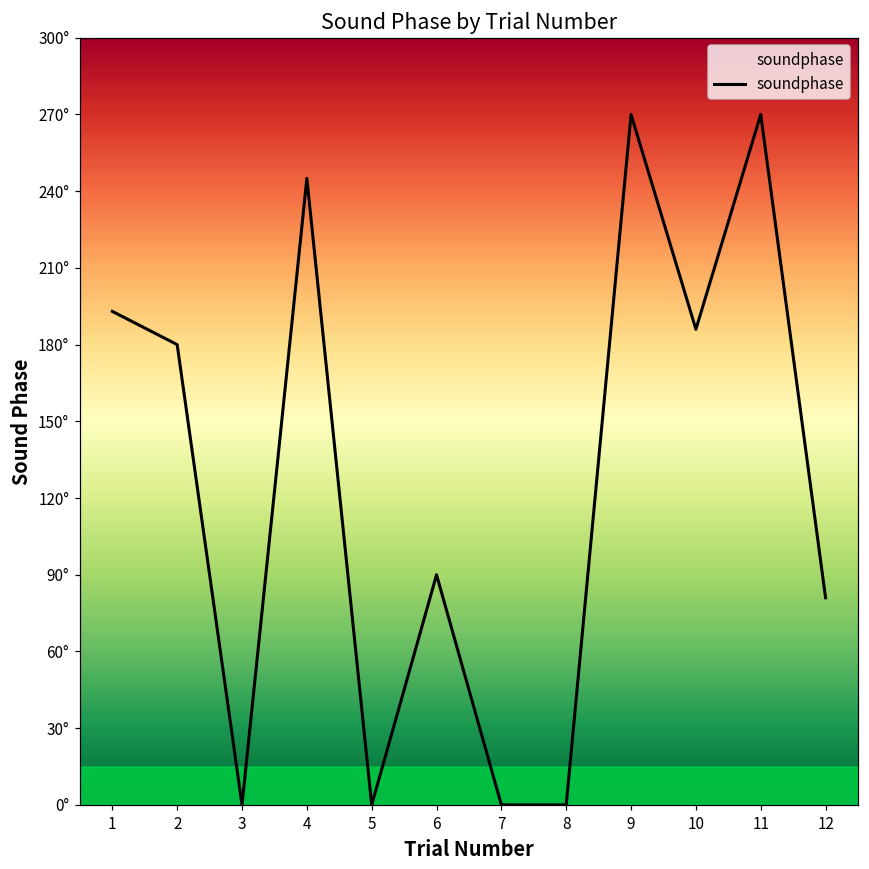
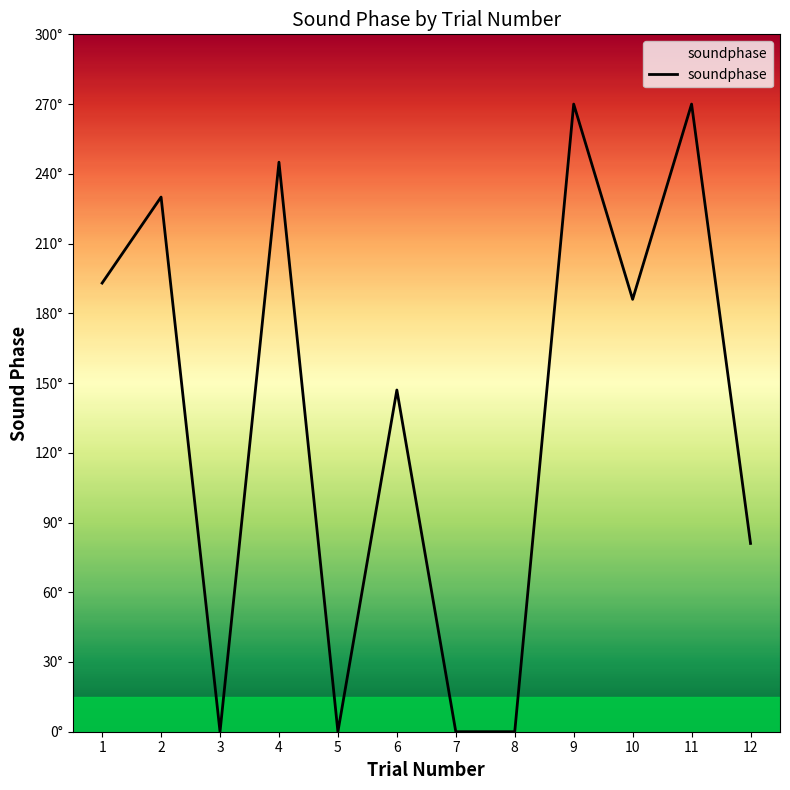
  {
    "1": "193°",
-   "2": "180°",
+   "2": "230°",
    "4": "245°",
-   "6": "90°",
+   "6": "147°",
    "9": "270°",
    "10": "186°",
    "11": "270°",
    "12": "81°"
  }
